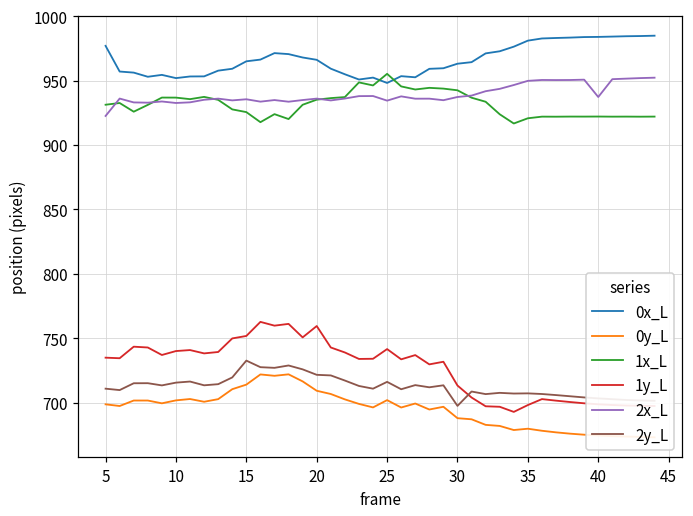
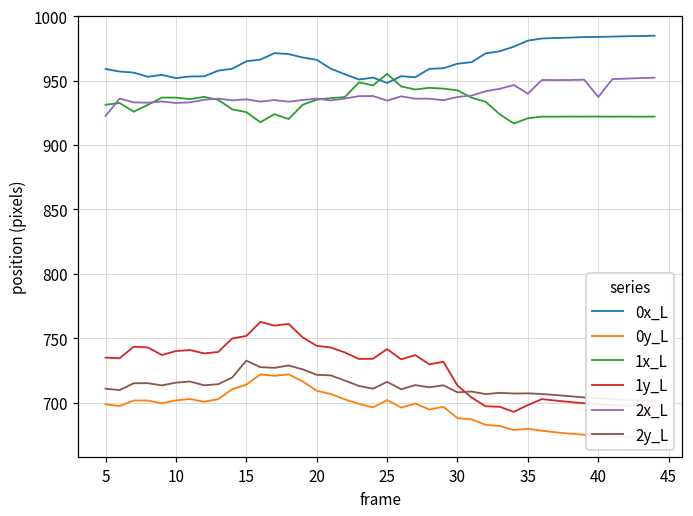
  {
    "0x_L": {
-     "5": 977,
+     "5": 959,
      "10": 952,
      "15": 965,
      "20": 966,
      "25": 948,
      "30": 963,
      "35": 981,
      "40": 984
    },
    "0y_L": {
      "5": 699,
      "10": 702,
      "15": 714,
      "20": 709,
      "25": 702,
      "30": 688,
      "35": 680
    },
    "1x_L": {
      "5": 931,
      "10": 937,
      "15": 925,
      "25": 955,
      "30": 942,
      "35": 921,
      "40": 922
    },
    "1y_L": {
      "5": 735,
      "10": 740,
      "15": 752,
-     "20": 759,
+     "20": 744,
      "25": 742,
      "30": 713,
      "35": 698
    },
    "2x_L": {
      "5": 923,
      "10": 933,
      "15": 935,
      "25": 934,
      "30": 937,
-     "35": 950,
+     "35": 940,
      "40": 937
    },
    "2y_L": {
      "5": 711,
      "10": 716,
      "15": 733,
      "20": 722,
      "25": 716,
-     "30": 698,
+     "30": 708,
      "35": 707
    }
  }
